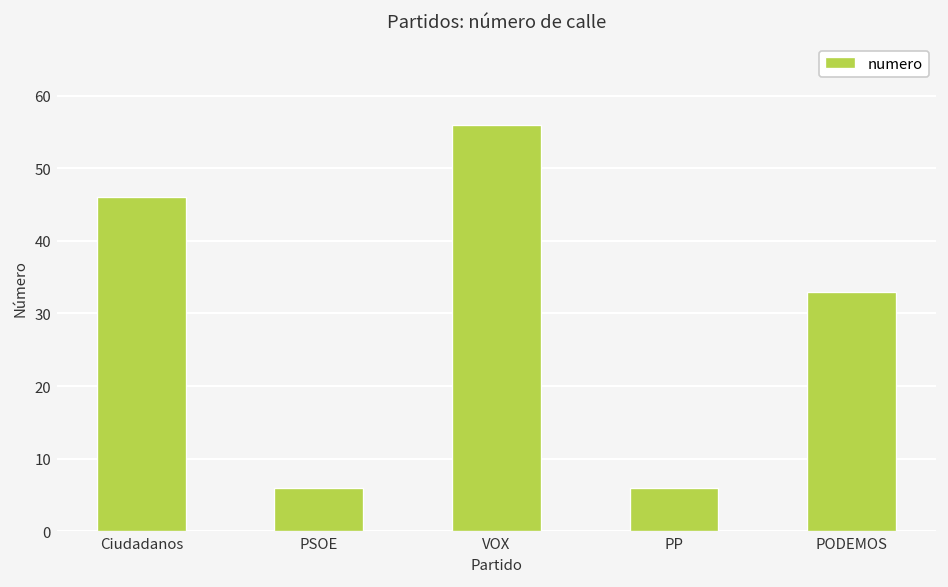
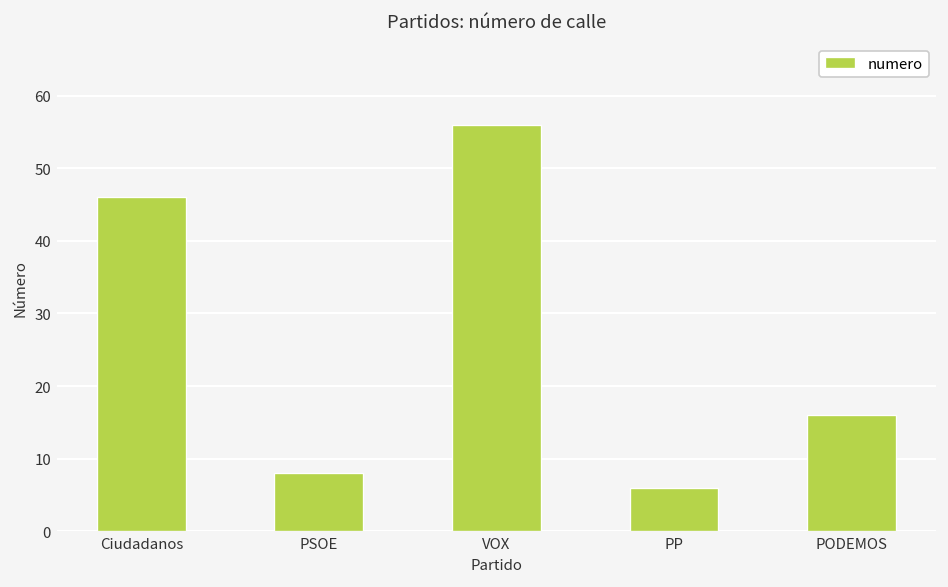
  {
    "Ciudadanos": 46,
-   "PSOE": 6,
+   "PSOE": 8,
    "VOX": 56,
    "PP": 6,
-   "PODEMOS": 33
+   "PODEMOS": 16
  }
